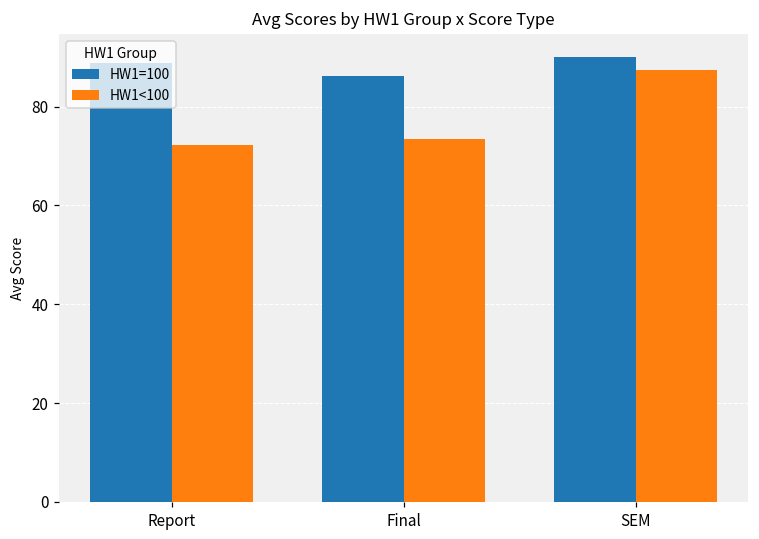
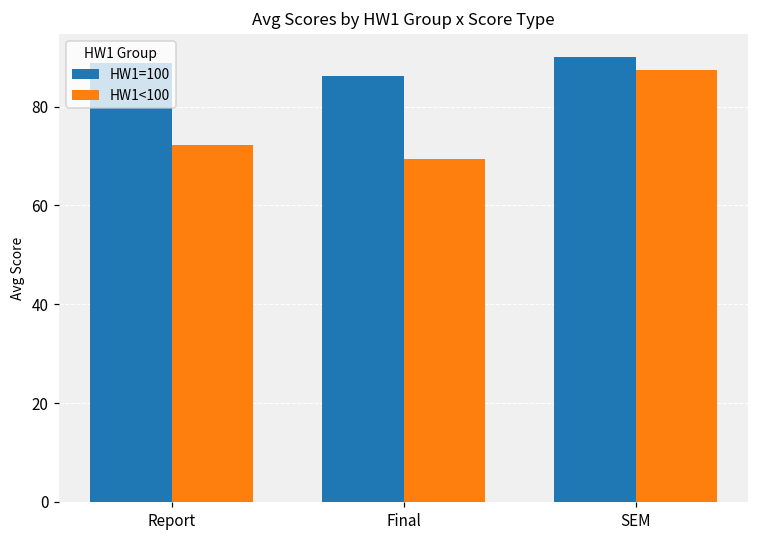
  {
    "HW1=100": {
      "Final": 86,
      "SEM": 90
    },
    "HW1<100": {
      "Report": 72,
-     "Final": 73,
+     "Final": 70,
      "SEM": 88
    }
  }
